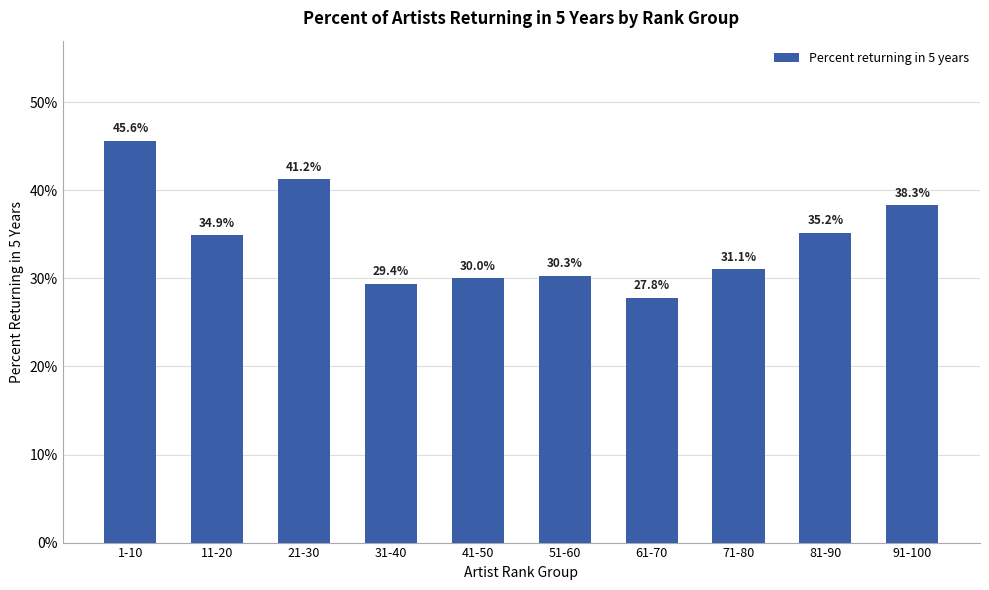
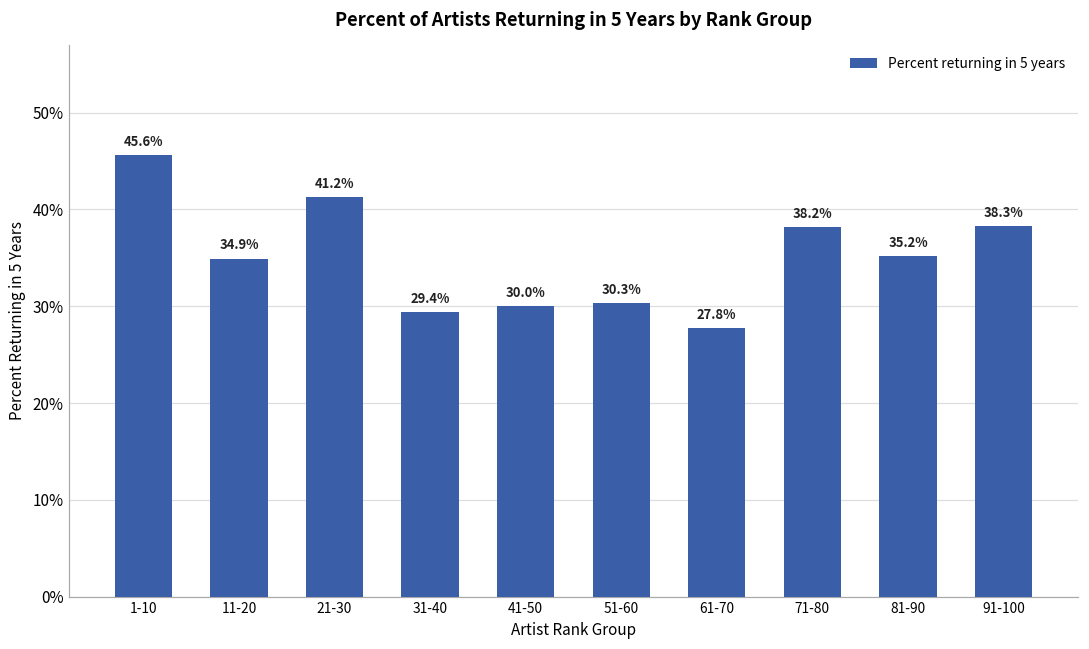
  {
    "1-10": "45.6%",
    "11-20": "34.9%",
    "21-30": "41.2%",
    "31-40": "29.4%",
    "41-50": "30.0%",
    "51-60": "30.3%",
    "61-70": "27.8%",
-   "71-80": "31.1%",
+   "71-80": "38.2%",
    "81-90": "35.2%",
    "91-100": "38.3%"
  }
